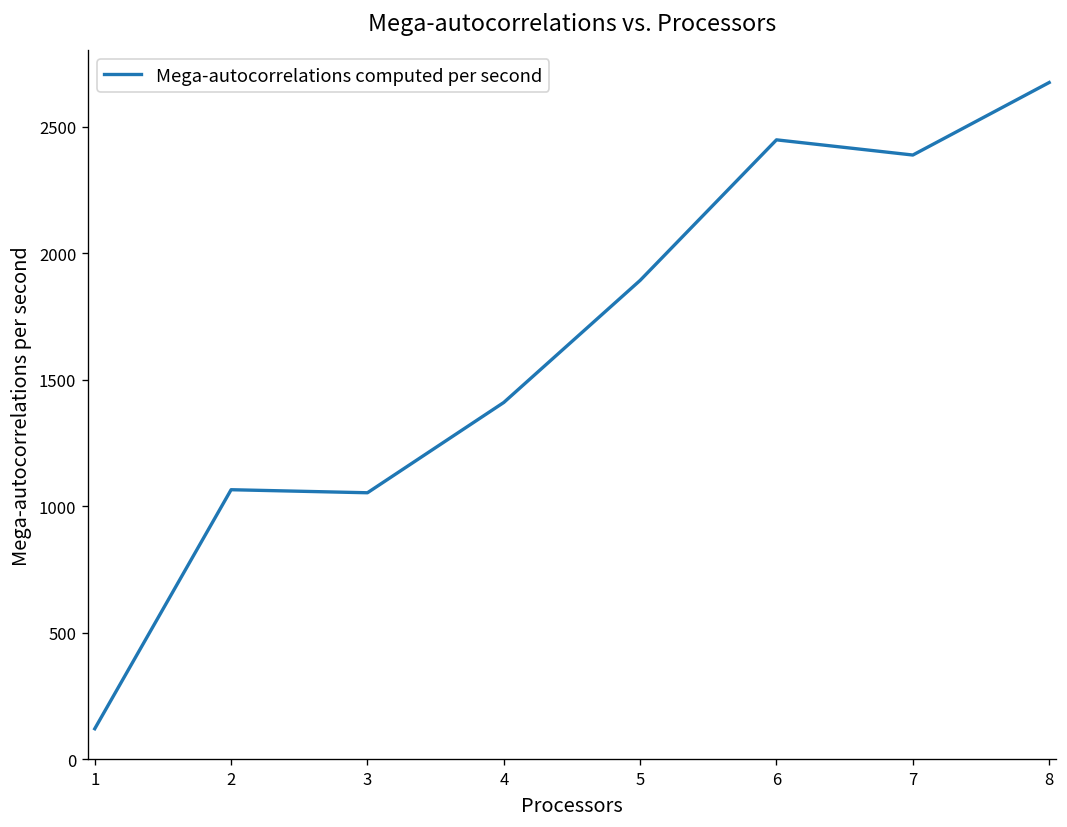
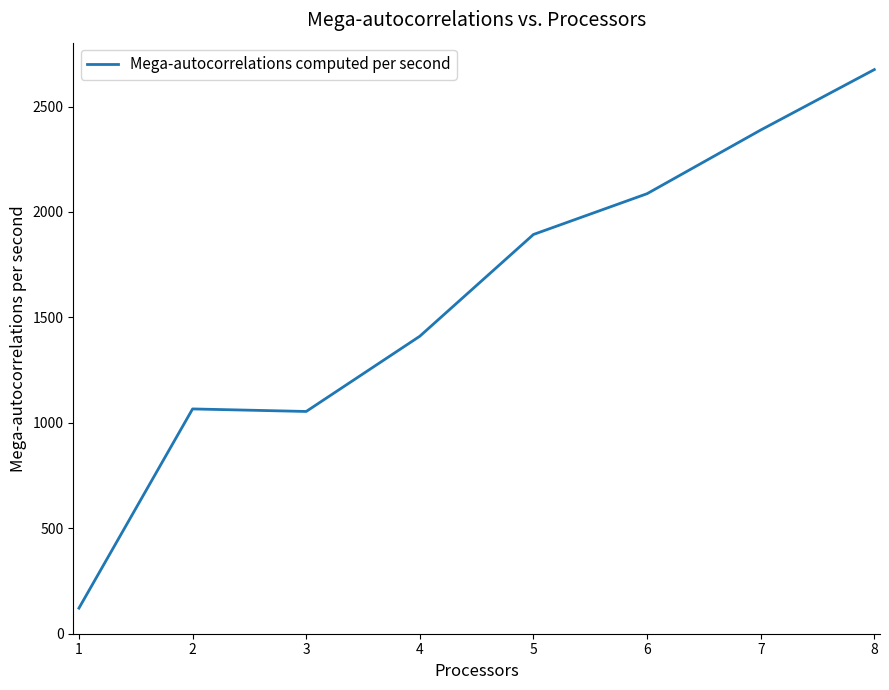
  {
    "1": 120,
    "2": 1070,
    "3": 1050,
    "4": 1410,
    "5": 1890,
-   "6": 2450,
+   "6": 2090,
    "7": 2390,
    "8": 2680
  }
